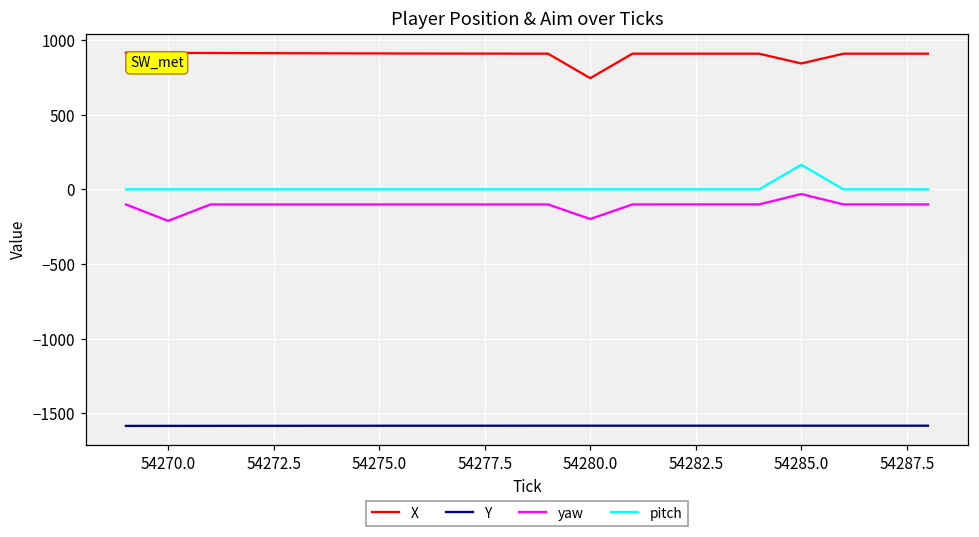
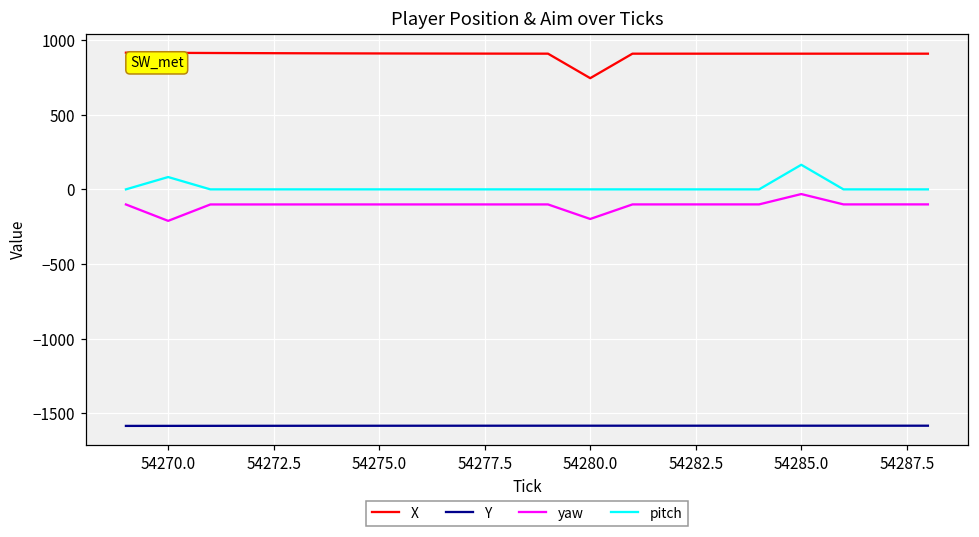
  {
    "X": {
      "54275.0": 910,
      "54280.0": 750,
-     "54285.0": 840
+     "54285.0": 910
    },
    "Y": {
      "54270.0": -1590,
      "54275.0": -1580,
      "54280.0": -1580,
      "54285.0": -1580
    },
    "yaw": {
      "54270.0": -210,
      "54275.0": -100,
      "54280.0": -200,
      "54285.0": -30
    },
    "pitch": {
-     "54270.0": 0,
+     "54270.0": 80,
      "54275.0": 0,
      "54280.0": 0,
      "54285.0": 170
    }
  }
